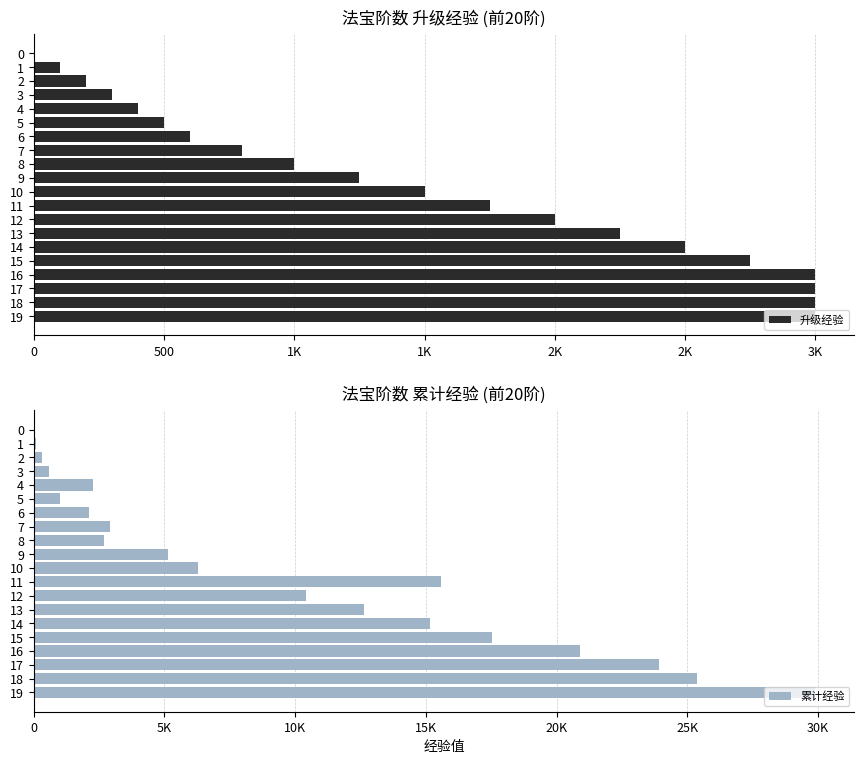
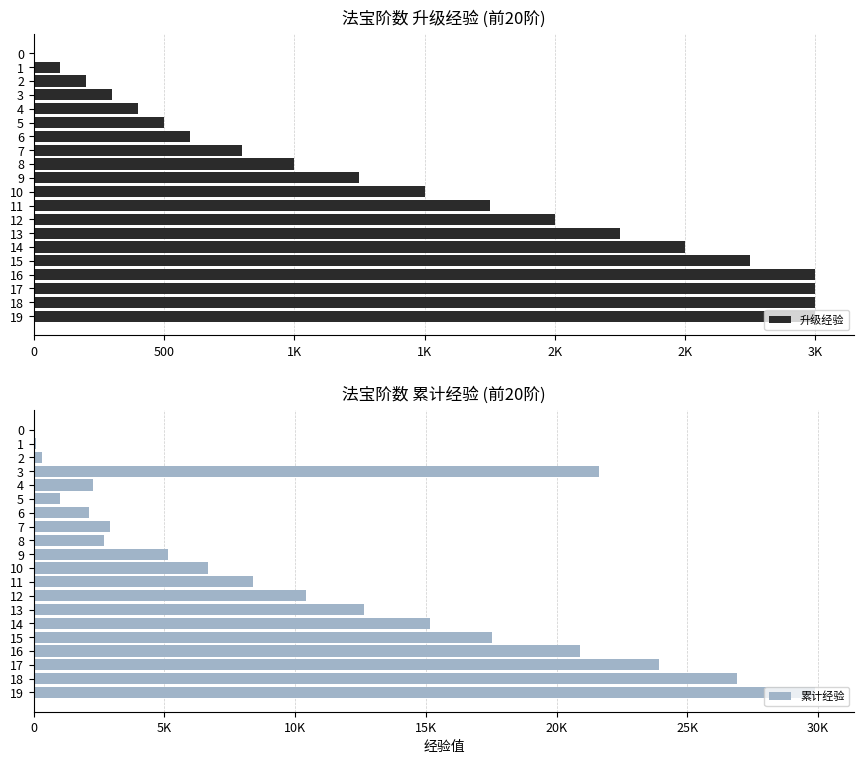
  {
    "法宝阶数 累计经验 (前20阶)": {
      "0": 0,
      "1": 100,
      "2": 300,
-     "3": 600,
+     "3": 21600,
      "4": 2200,
      "5": 1000,
      "6": 2100,
      "7": 2900,
      "8": 2700,
      "9": 5200,
-     "10": 6300,
-     "11": 15600,
+     "10": 6700,
+     "11": 8400,
      "12": 10400,
      "13": 12700,
      "14": 15200,
      "15": 17500,
      "16": 20900,
      "17": 23900,
-     "18": 25400
+     "18": 26900
    }
  }
